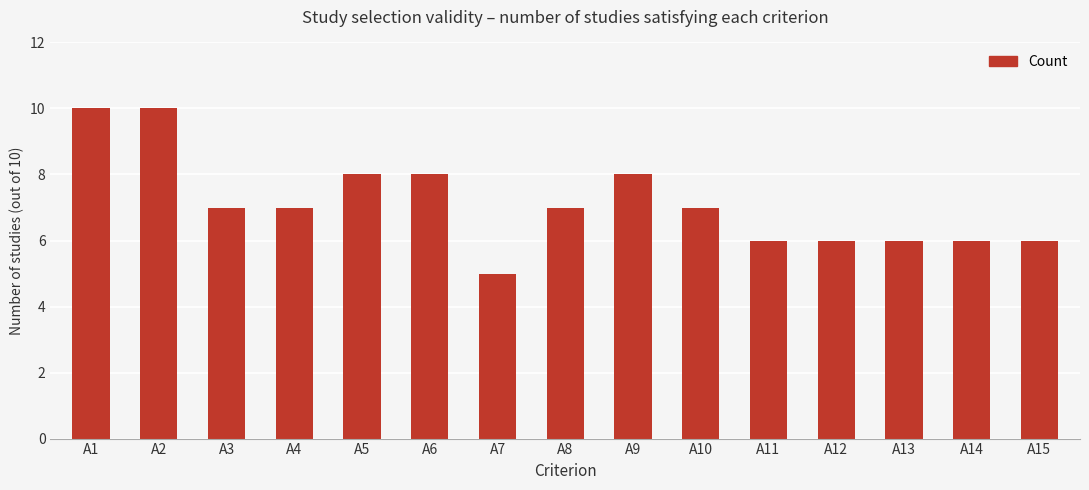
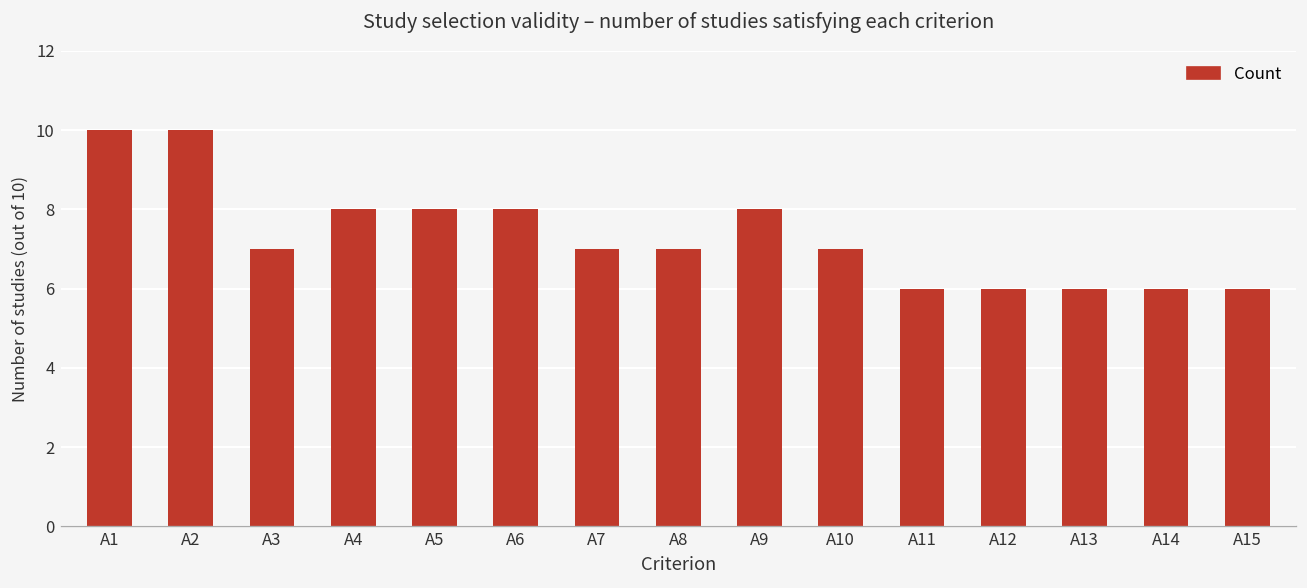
  {
    "A1": 10,
    "A2": 10,
    "A3": 7,
-   "A4": 7,
+   "A4": 8,
    "A5": 8,
    "A6": 8,
-   "A7": 5,
+   "A7": 7,
    "A8": 7,
    "A9": 8,
    "A10": 7,
    "A11": 6,
    "A12": 6,
    "A13": 6,
    "A14": 6,
    "A15": 6
  }
